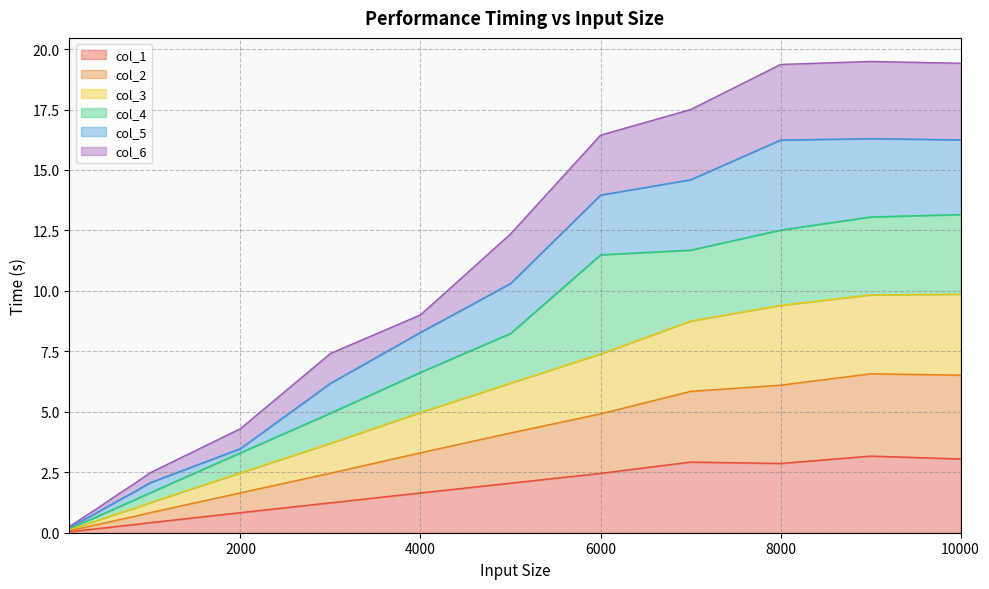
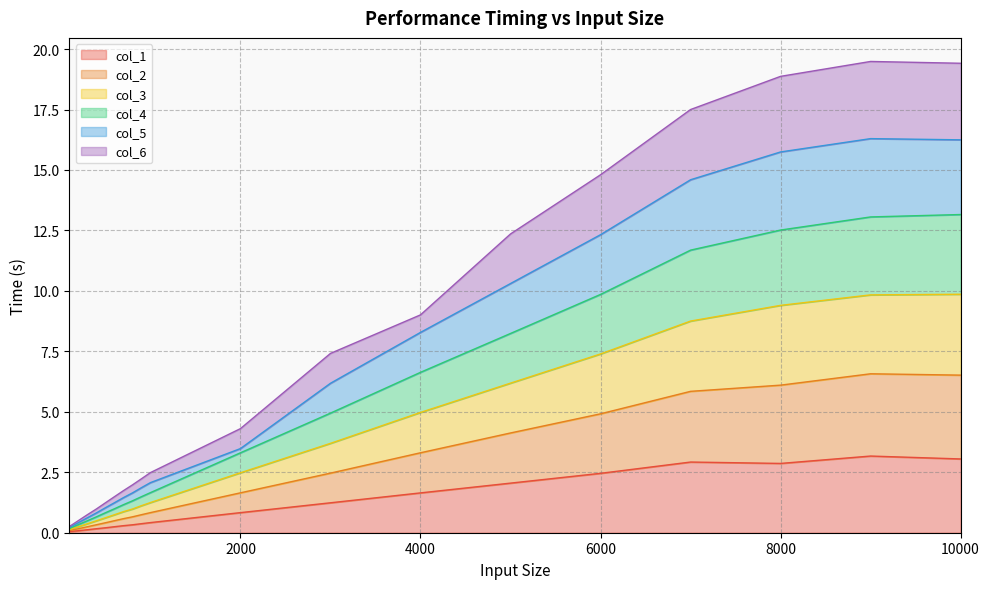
  {
    "col_4": {
      "2000": 0.8,
      "4000": 1.7,
-     "6000": 4.1,
+     "6000": 2.5,
      "8000": 3.1,
      "10000": 3.3
    },
    "col_5": {
      "2000": 0.2,
      "4000": 1.7,
      "6000": 2.5,
-     "8000": 3.7,
+     "8000": 3.2,
      "10000": 3.1
    },
    "col_6": {
      "2000": 0.8,
      "4000": 0.7,
      "6000": 2.5,
      "8000": 3.1,
      "10000": 3.2
    }
  }
